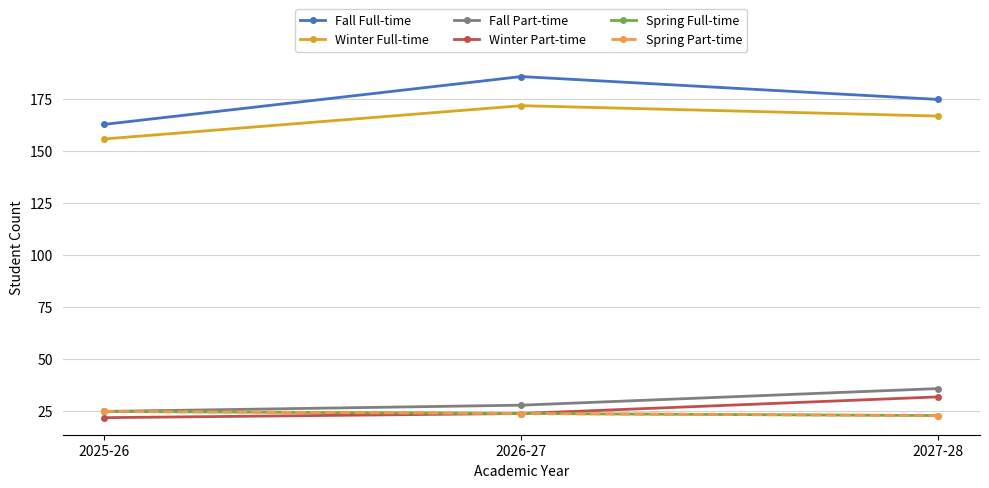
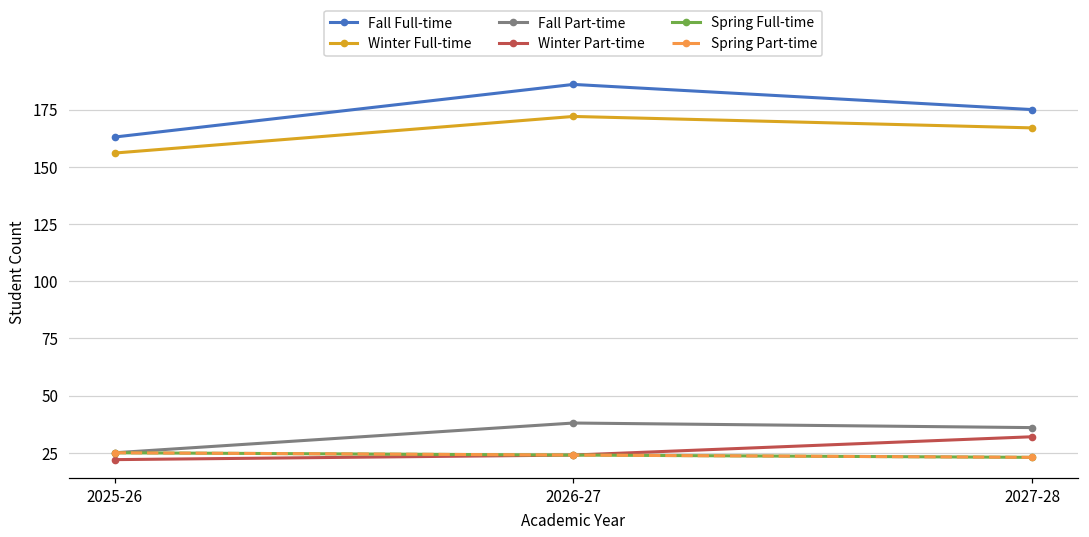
  {
    "Fall Full-time": {
      "2025-26": 163,
      "2026-27": 186,
      "2027-28": 175
    },
    "Fall Part-time": {
-     "2026-27": 28,
+     "2026-27": 38,
      "2027-28": 36
    },
    "Winter Part-time": {
      "2025-26": 22,
      "2027-28": 32
    }
  }
